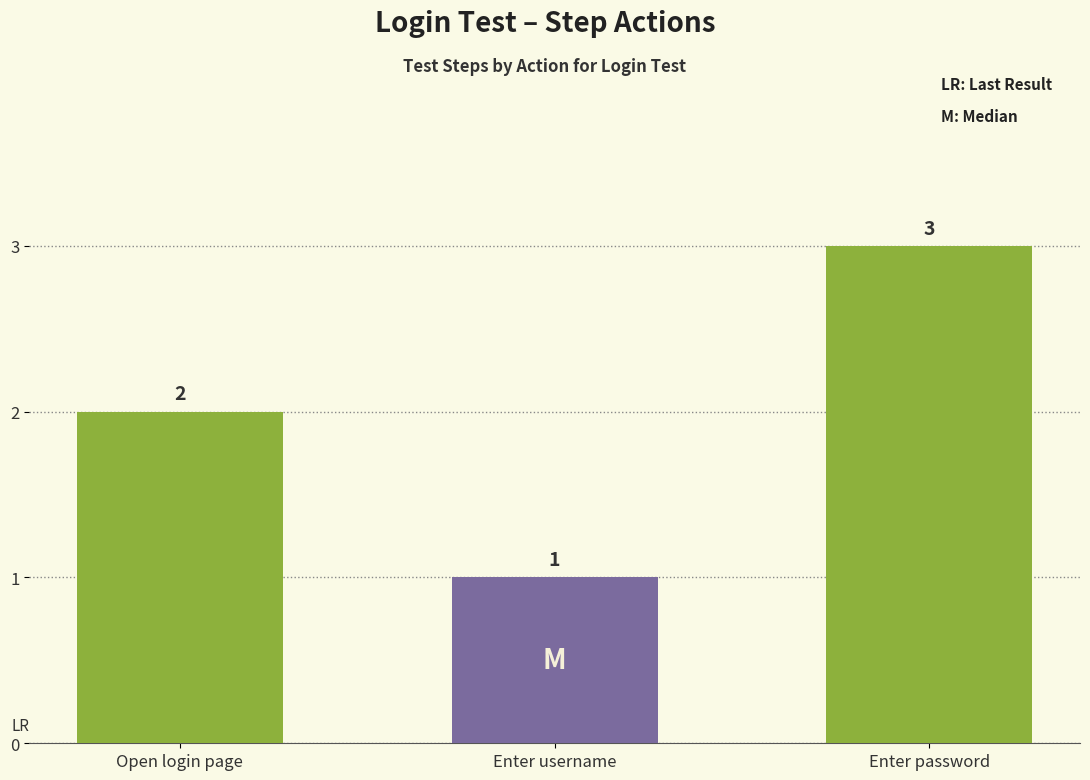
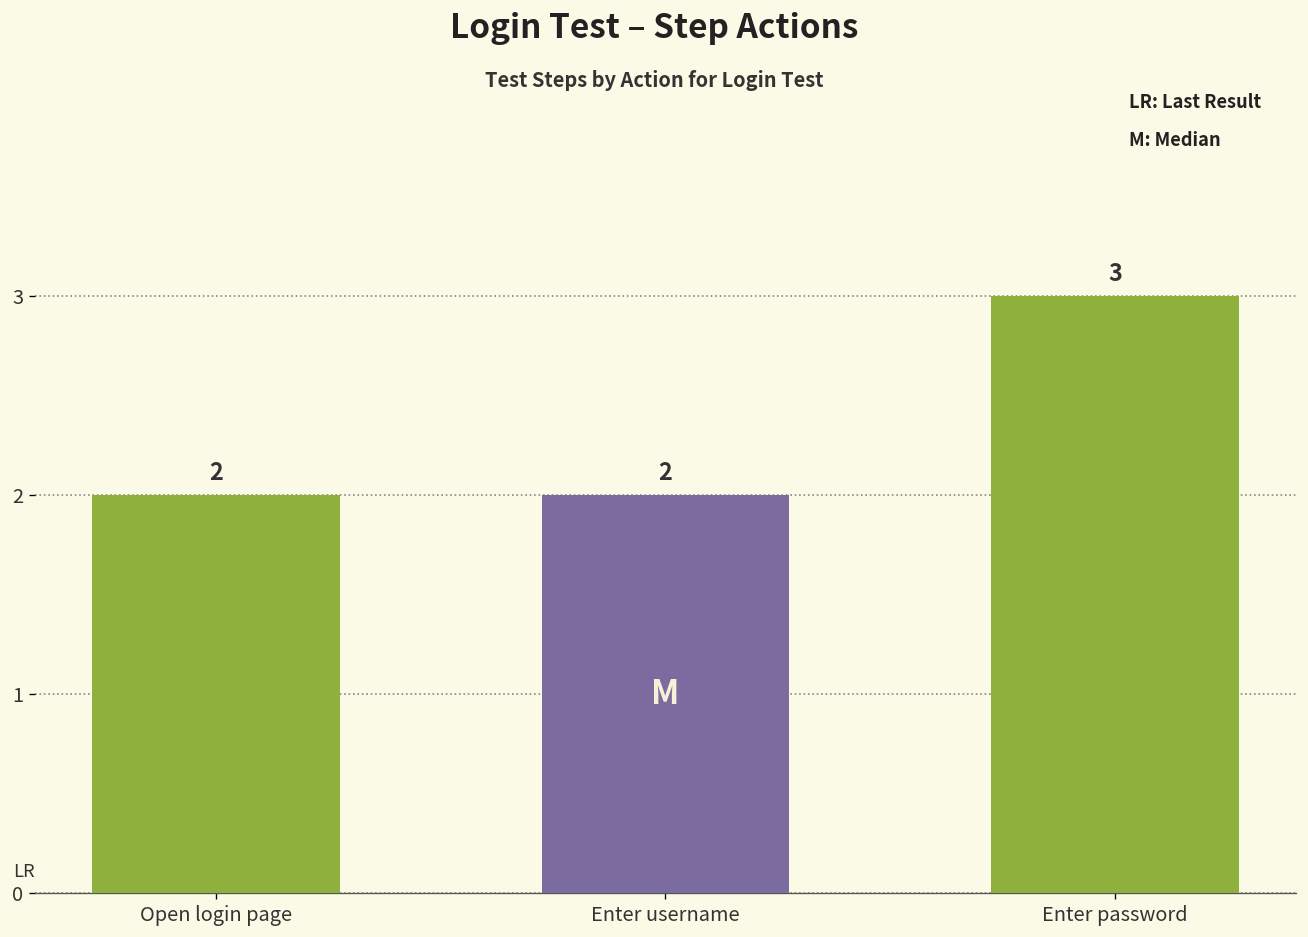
  {
    "Open login page": 2,
-   "Enter username": 1,
+   "Enter username": 2,
    "Enter password": 3
  }
